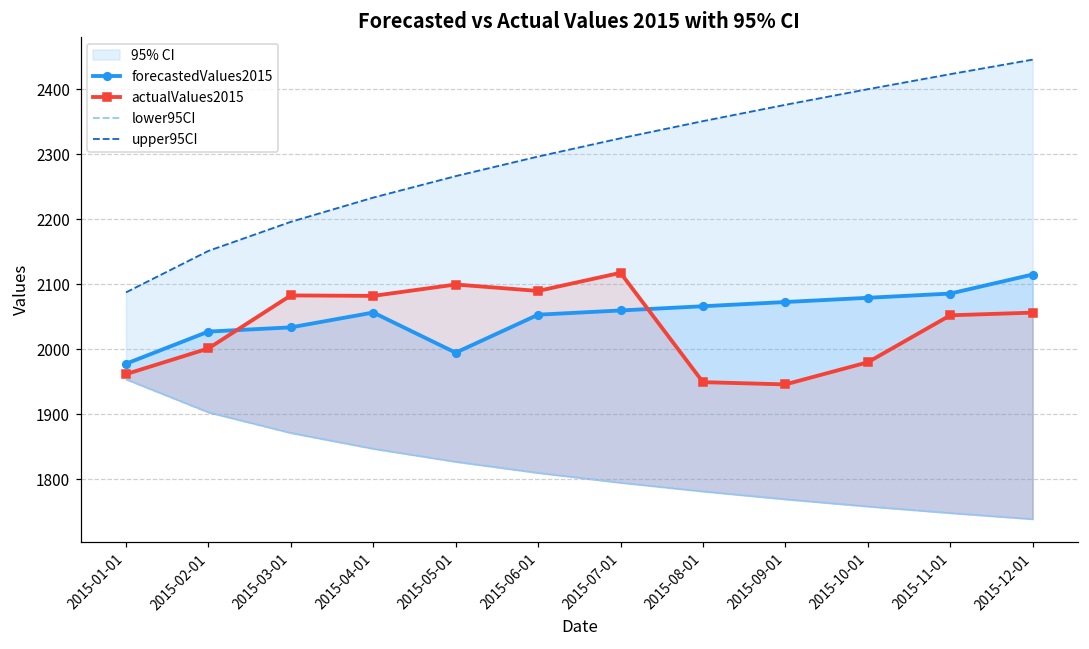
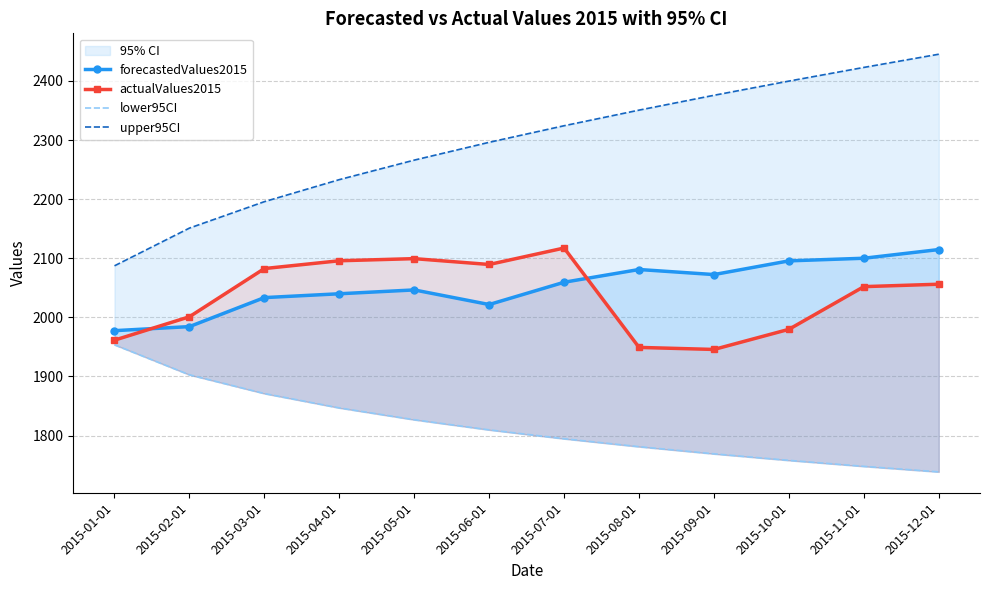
  {
    "forecastedValues2015": {
      "2015-01-01": 1980,
-     "2015-02-01": 2030,
+     "2015-02-01": 1980,
      "2015-03-01": 2030,
-     "2015-04-01": 2060,
-     "2015-05-01": 1990,
-     "2015-06-01": 2050,
+     "2015-04-01": 2040,
+     "2015-05-01": 2050,
+     "2015-06-01": 2020,
      "2015-07-01": 2060,
-     "2015-08-01": 2070,
+     "2015-08-01": 2080,
      "2015-09-01": 2070,
-     "2015-10-01": 2080,
-     "2015-11-01": 2090,
+     "2015-10-01": 2100,
+     "2015-11-01": 2100,
      "2015-12-01": 2110
    },
    "actualValues2015": {
      "2015-01-01": 1960,
      "2015-02-01": 2000,
      "2015-03-01": 2080,
-     "2015-04-01": 2080,
+     "2015-04-01": 2100,
      "2015-05-01": 2100,
      "2015-06-01": 2090,
      "2015-07-01": 2120,
      "2015-08-01": 1950,
      "2015-09-01": 1950,
      "2015-10-01": 1980,
      "2015-11-01": 2050,
      "2015-12-01": 2060
    }
  }
